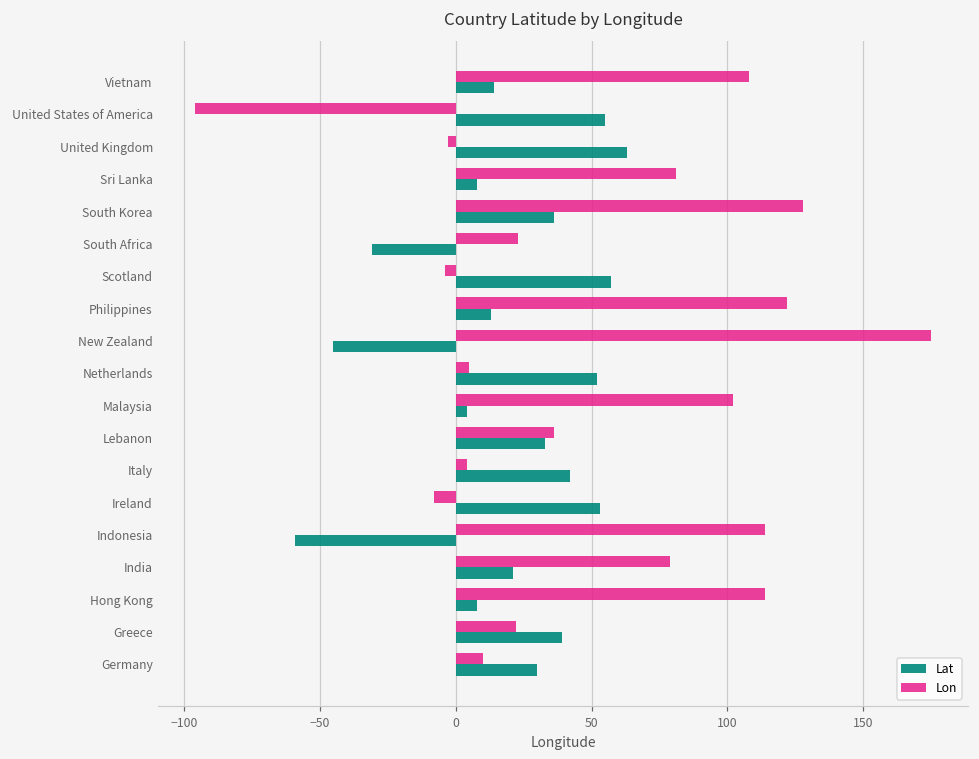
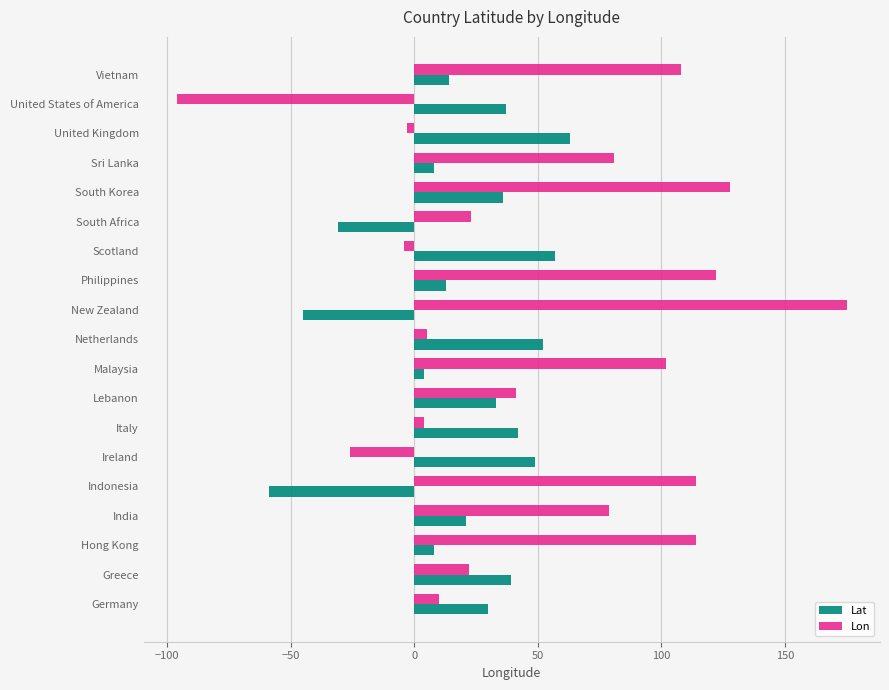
  {
    "Lat": {
      "Vietnam": 14,
-     "United States of America": 55,
+     "United States of America": 37,
      "United Kingdom": 63,
      "Sri Lanka": 8,
      "South Korea": 36,
      "South Africa": -31,
      "Scotland": 57,
      "Philippines": 13,
      "New Zealand": -45,
      "Netherlands": 52,
      "Malaysia": 4,
      "Lebanon": 33,
      "Italy": 42,
-     "Ireland": 53,
+     "Ireland": 49,
      "Indonesia": -59,
      "India": 21,
      "Hong Kong": 8,
      "Greece": 39,
      "Germany": 30
    },
    "Lon": {
      "Vietnam": 108,
      "United States of America": -96,
      "United Kingdom": -3,
      "Sri Lanka": 81,
      "South Korea": 128,
      "South Africa": 23,
      "Scotland": -4,
      "Philippines": 122,
      "New Zealand": 175,
      "Netherlands": 5,
      "Malaysia": 102,
-     "Lebanon": 36,
+     "Lebanon": 41,
      "Italy": 4,
-     "Ireland": -8,
+     "Ireland": -26,
      "Indonesia": 114,
      "India": 79,
      "Hong Kong": 114,
      "Greece": 22,
      "Germany": 10
    }
  }
